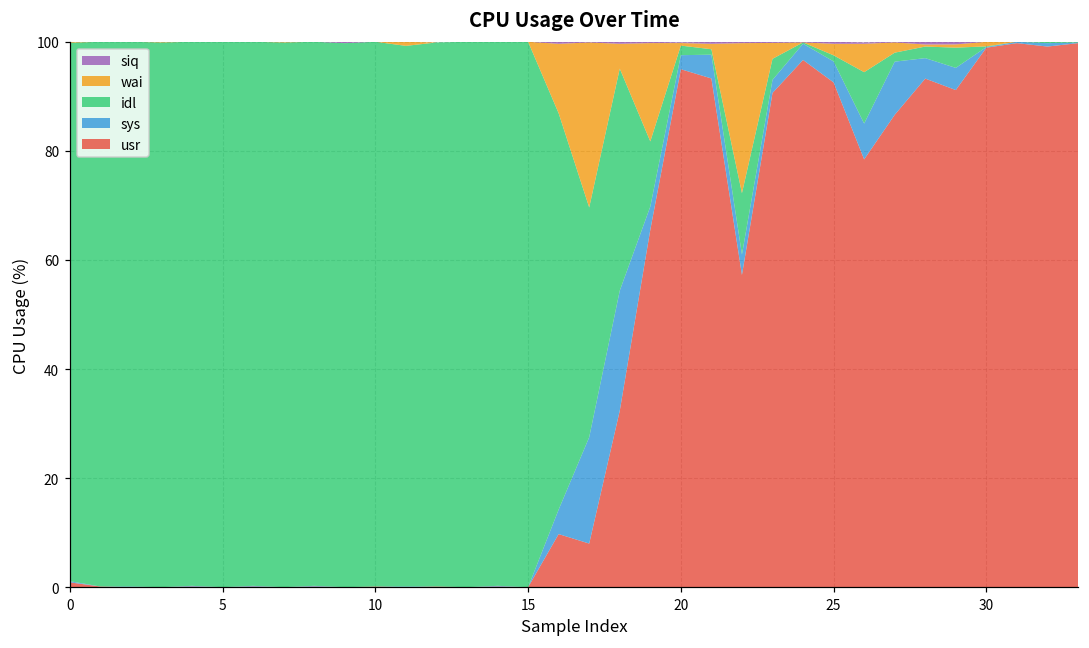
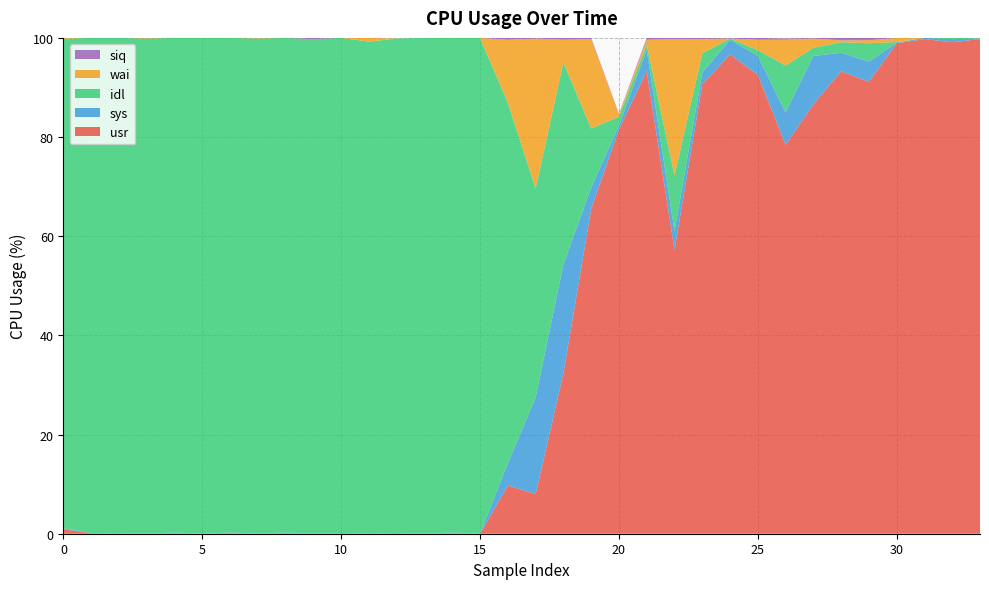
  {
    "usr": {
-     "20": 95,
+     "20": 82,
      "25": 93
    },
    "sys": {
-     "20": 3,
+     "20": 1,
      "25": 4
    },
    "idl": {
      "25": 1
    }
  }
